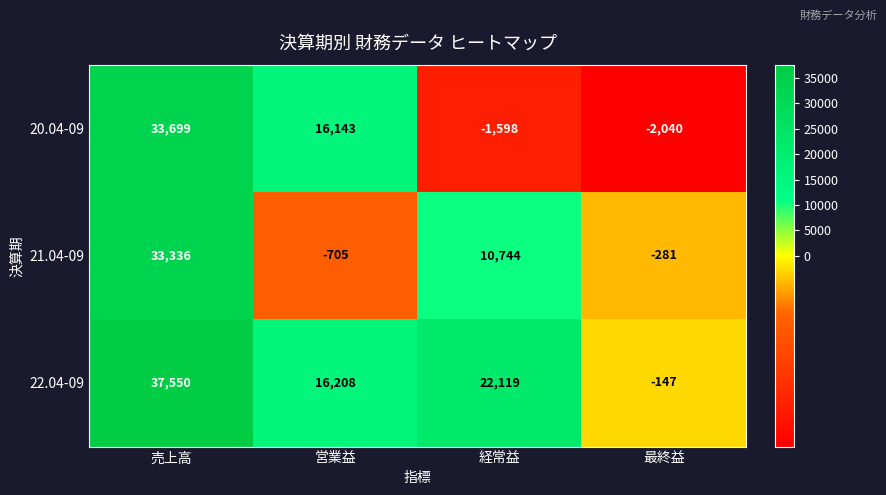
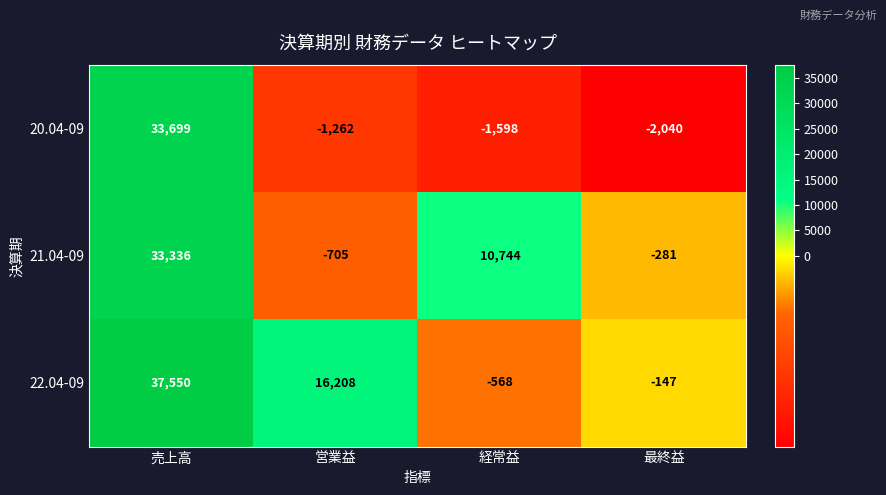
  {
    "20.04-09": {
      "売上高": "33,699",
-     "営業益": "16,143",
+     "営業益": "-1,262",
      "経常益": "-1,598",
      "最終益": "-2,040"
    },
    "21.04-09": {
      "売上高": "33,336",
      "営業益": "-705",
      "経常益": "10,744",
      "最終益": "-281"
    },
    "22.04-09": {
      "売上高": "37,550",
      "営業益": "16,208",
-     "経常益": "22,119",
+     "経常益": "-568",
      "最終益": "-147"
    }
  }
